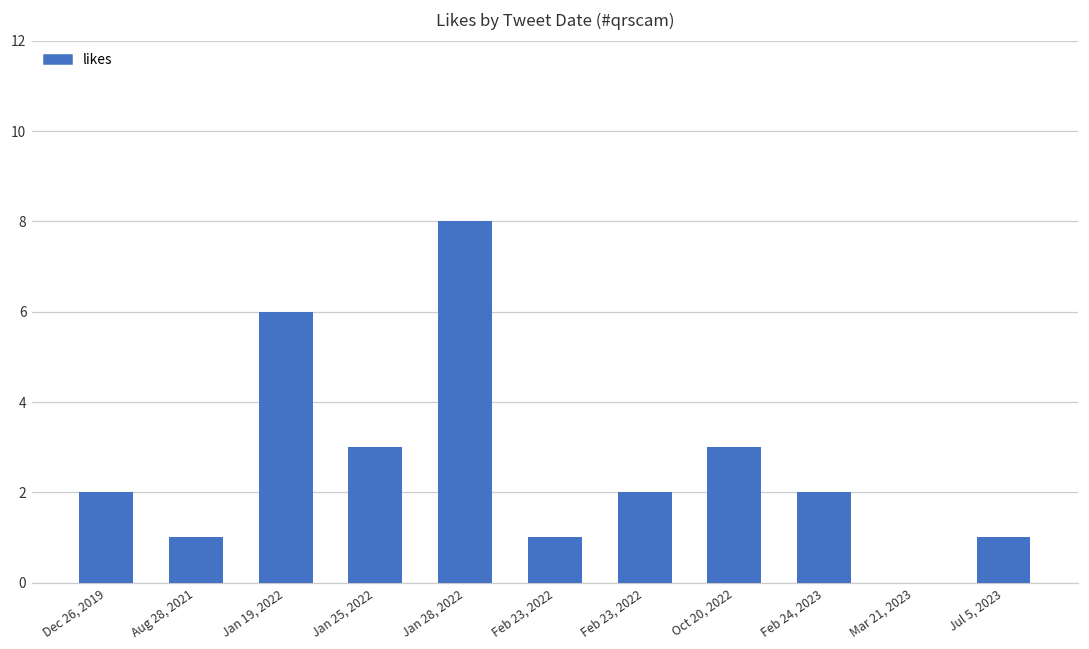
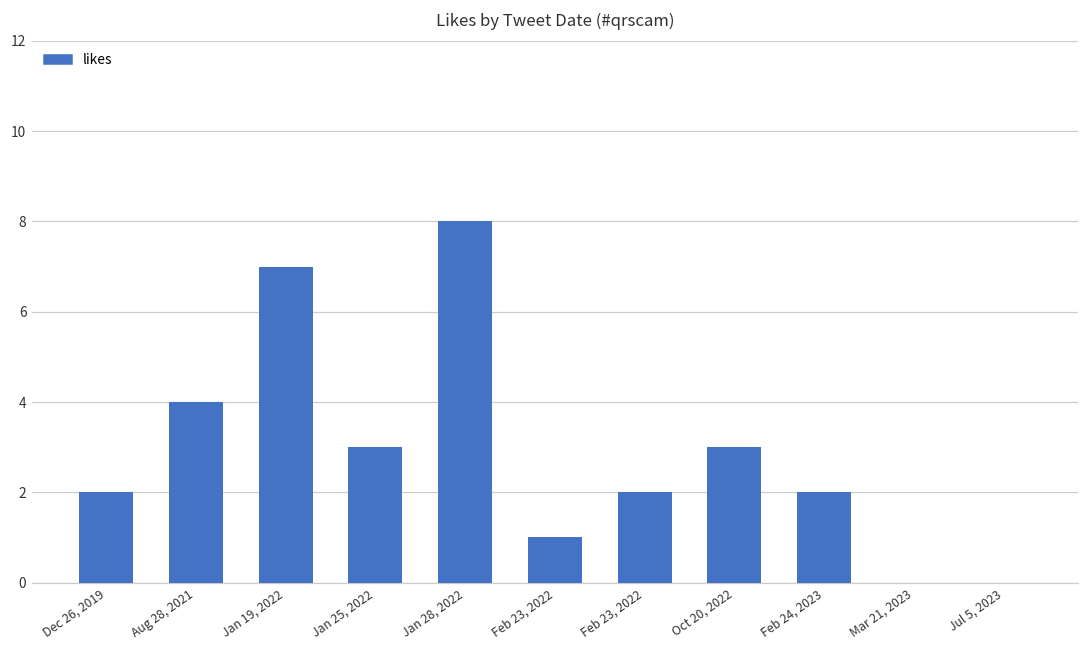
  {
    "Dec 26, 2019": 2,
-   "Aug 28, 2021": 1,
-   "Jan 19, 2022": 6,
+   "Aug 28, 2021": 4,
+   "Jan 19, 2022": 7,
    "Jan 25, 2022": 3,
    "Jan 28, 2022": 8,
    "Oct 20, 2022": 3,
    "Feb 24, 2023": 2,
    "Mar 21, 2023": 0,
-   "Jul 5, 2023": 1
+   "Jul 5, 2023": 0
  }
